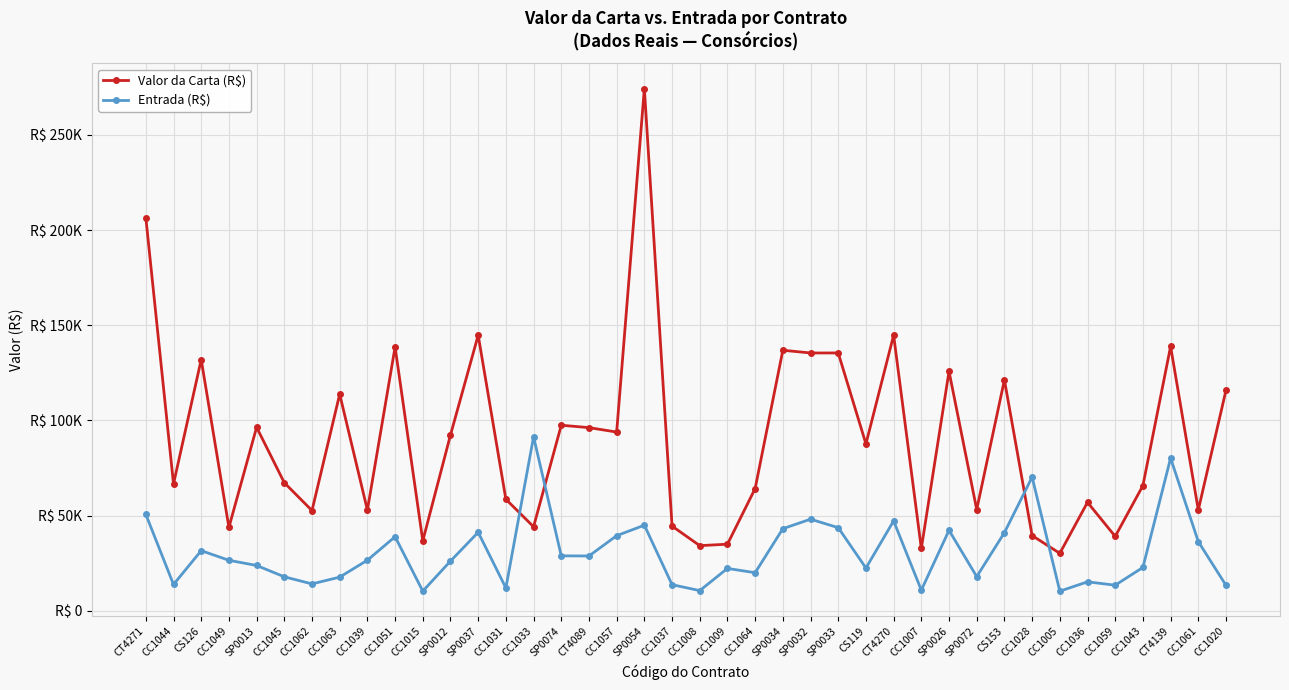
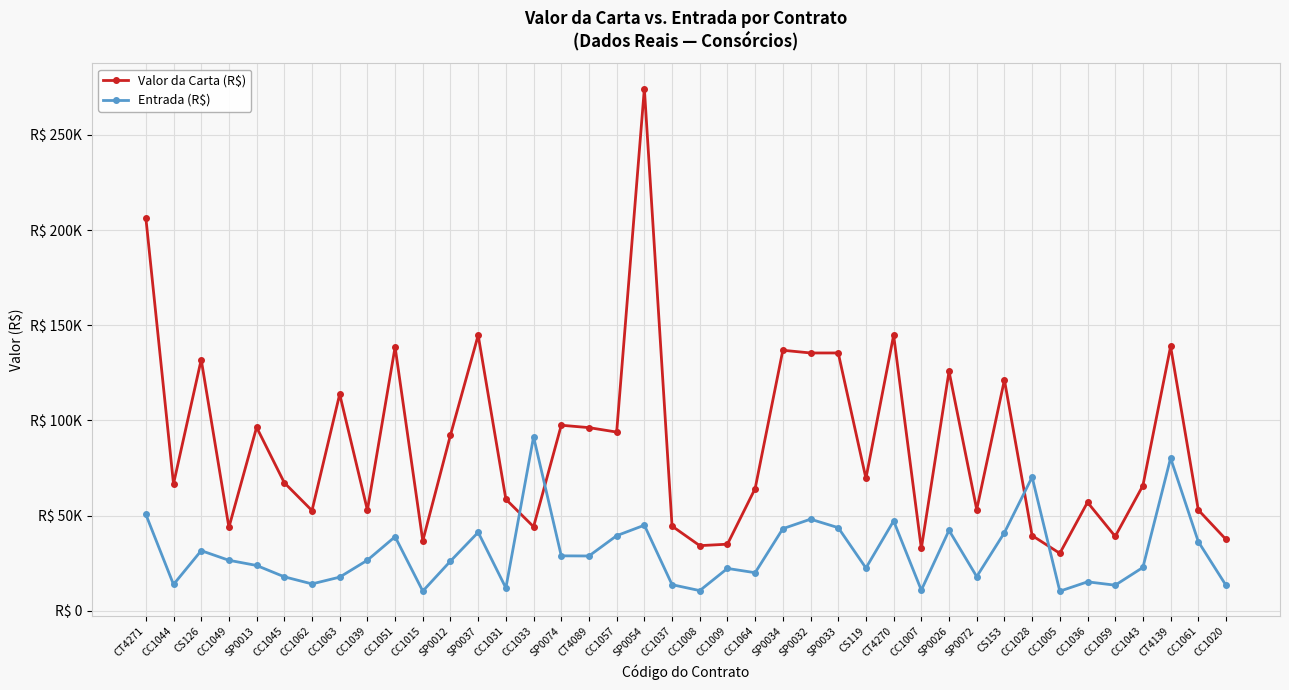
  {
    "Valor da Carta (R$)": {
      "CT4271": "R$ 207000",
      "CC1044": "R$ 67000",
      "CS126": "R$ 132000",
      "CC1049": "R$ 44000",
      "SP0013": "R$ 96000",
      "CC1045": "R$ 67000",
      "CC1062": "R$ 53000",
      "CC1063": "R$ 114000",
      "CC1039": "R$ 53000",
      "CC1051": "R$ 139000",
      "CC1015": "R$ 37000",
      "SP0012": "R$ 92000",
      "SP0037": "R$ 145000",
      "CC1031": "R$ 59000",
      "CC1033": "R$ 44000",
      "SP0074": "R$ 98000",
      "CT4089": "R$ 96000",
      "CC1057": "R$ 94000",
      "SP0054": "R$ 274000",
      "CC1037": "R$ 45000",
      "CC1008": "R$ 34000",
      "CC1009": "R$ 35000",
      "CC1064": "R$ 64000",
      "SP0034": "R$ 137000",
      "SP0032": "R$ 135000",
      "SP0033": "R$ 135000",
-     "CS119": "R$ 88000",
+     "CS119": "R$ 70000",
      "CT4270": "R$ 145000",
      "CC1007": "R$ 33000",
      "SP0026": "R$ 126000",
      "SP0072": "R$ 53000",
      "CS153": "R$ 121000",
      "CC1028": "R$ 40000",
      "CC1005": "R$ 30000",
      "CC1036": "R$ 57000",
      "CC1059": "R$ 39000",
      "CC1043": "R$ 66000",
      "CT4139": "R$ 139000",
      "CC1061": "R$ 53000",
-     "CC1020": "R$ 116000"
+     "CC1020": "R$ 38000"
    },
    "Entrada (R$)": {
      "CT4271": "R$ 51000",
      "CC1044": "R$ 14000",
      "CS126": "R$ 32000",
      "CC1049": "R$ 27000",
      "SP0013": "R$ 24000",
      "CC1045": "R$ 18000",
      "CC1062": "R$ 14000",
      "CC1063": "R$ 18000",
      "CC1039": "R$ 27000",
      "CC1051": "R$ 39000",
      "CC1015": "R$ 10000",
      "SP0012": "R$ 26000",
      "SP0037": "R$ 41000",
      "CC1031": "R$ 12000",
      "CC1033": "R$ 91000",
      "SP0074": "R$ 29000",
      "CT4089": "R$ 29000",
      "CC1057": "R$ 39000",
      "SP0054": "R$ 45000",
      "CC1037": "R$ 14000",
      "CC1008": "R$ 11000",
      "CC1009": "R$ 22000",
      "CC1064": "R$ 20000",
      "SP0034": "R$ 43000",
      "SP0032": "R$ 48000",
      "SP0033": "R$ 44000",
      "CS119": "R$ 22000",
      "CT4270": "R$ 47000",
      "CC1007": "R$ 11000",
      "SP0026": "R$ 42000",
      "SP0072": "R$ 18000",
      "CS153": "R$ 41000",
      "CC1028": "R$ 70000",
      "CC1005": "R$ 10000",
      "CC1036": "R$ 15000",
      "CC1059": "R$ 13000",
      "CC1043": "R$ 23000",
      "CT4139": "R$ 80000",
      "CC1061": "R$ 36000",
      "CC1020": "R$ 13000"
    }
  }
